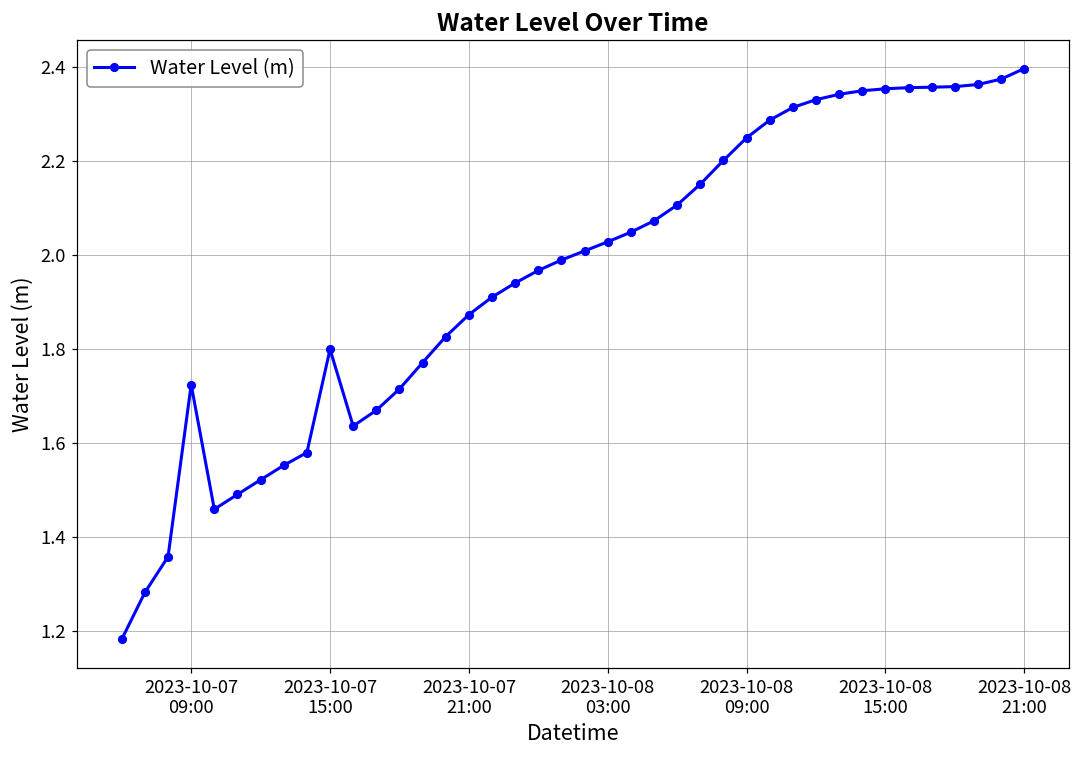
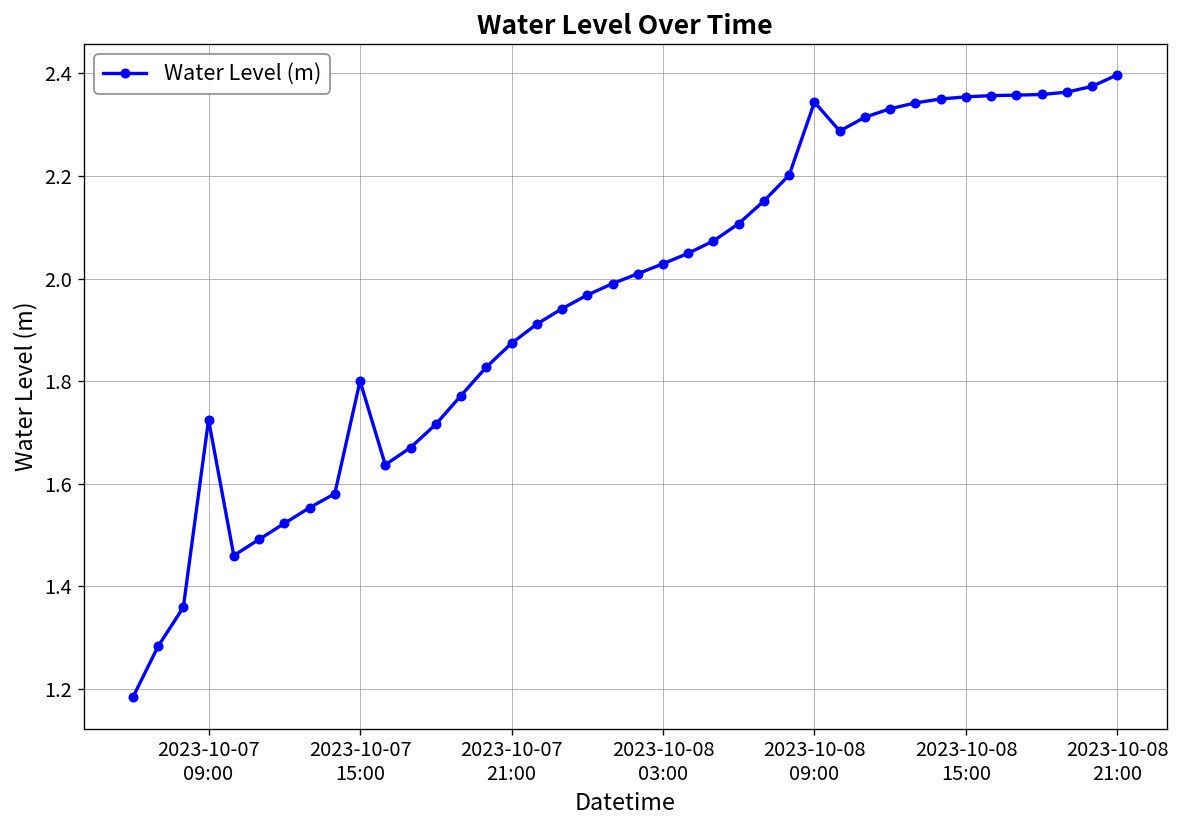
  {
    "2023-10-07 09:00": 1.72,
    "2023-10-07 15:00": 1.80,
    "2023-10-07 21:00": 1.87,
    "2023-10-08 03:00": 2.03,
-   "2023-10-08 09:00": 2.25,
+   "2023-10-08 09:00": 2.34,
    "2023-10-08 15:00": 2.35,
    "2023-10-08 21:00": 2.40
  }
